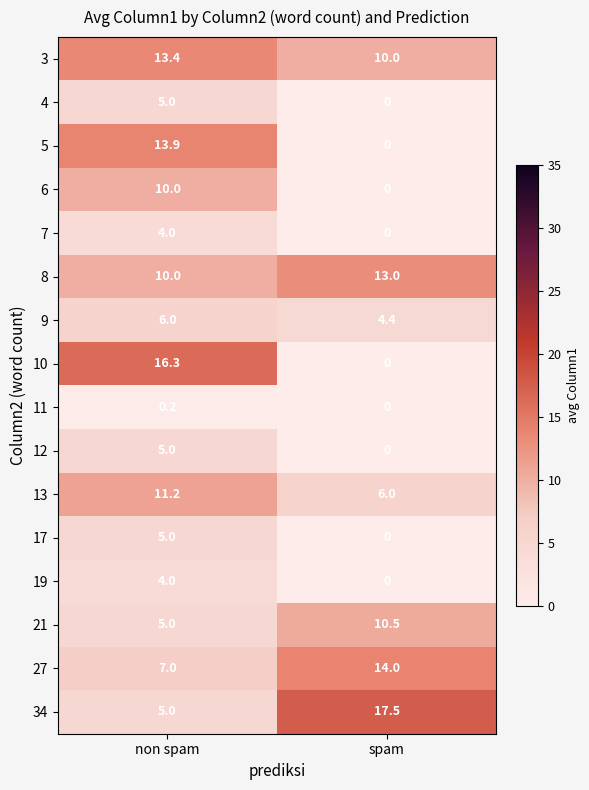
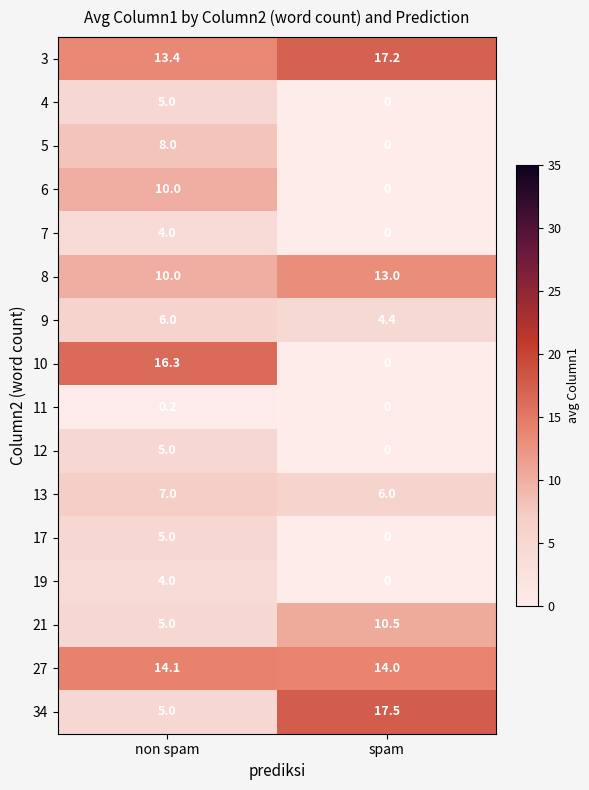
  {
    "3": {
      "non spam": 13.4,
-     "spam": 10.0
+     "spam": 17.2
    },
    "5": {
-     "non spam": 13.9
+     "non spam": 8.0
    },
    "6": {
      "non spam": 10.0
    },
    "8": {
      "non spam": 10.0,
      "spam": 13.0
    },
    "9": {
      "non spam": 6.0
    },
    "10": {
      "non spam": 16.3
    },
    "13": {
-     "non spam": 11.2,
+     "non spam": 7.0,
      "spam": 6.0
    },
    "21": {
      "spam": 10.5
    },
    "27": {
-     "non spam": 7.0,
+     "non spam": 14.1,
      "spam": 14.0
    },
    "34": {
      "spam": 17.5
    }
  }
